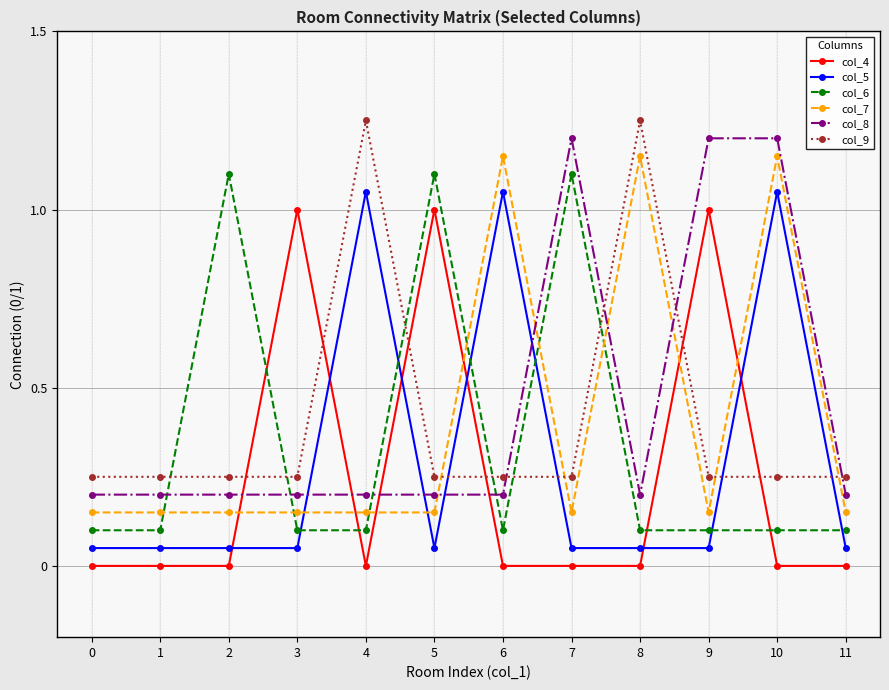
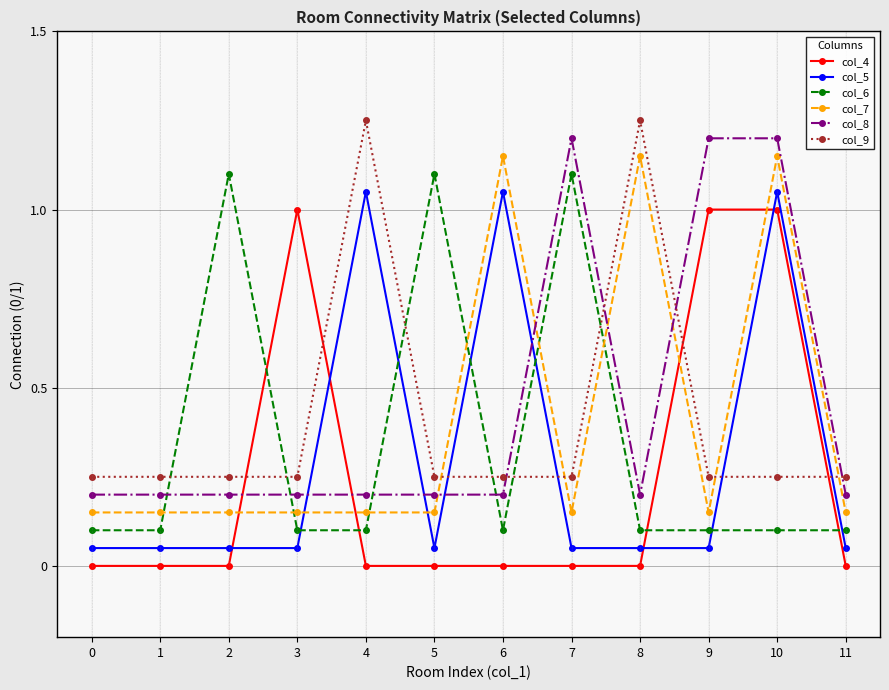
  {
    "col_4": {
      "0": 0,
      "1": 0,
      "2": 0,
      "3": 1,
      "4": 0,
-     "5": 1,
+     "5": 0,
      "6": 0,
      "7": 0,
      "8": 0,
      "9": 1,
-     "10": 0,
+     "10": 1,
      "11": 0
    },
    "col_5": {
      "0": 0.05,
      "1": 0.05,
      "2": 0.05,
      "3": 0.05,
      "4": 1.05,
      "5": 0.05,
      "6": 1.05,
      "7": 0.05,
      "8": 0.05,
      "9": 0.05,
      "10": 1.05,
      "11": 0.05
    },
    "col_6": {
      "0": 0.10,
      "1": 0.10,
      "2": 1.10,
      "3": 0.10,
      "4": 0.10,
      "5": 1.10,
      "6": 0.10,
      "7": 1.10,
      "8": 0.10,
      "9": 0.10,
      "10": 0.10,
      "11": 0.10
    },
    "col_7": {
      "0": 0.15,
      "1": 0.15,
      "2": 0.15,
      "3": 0.15,
      "4": 0.15,
      "5": 0.15,
      "6": 1.15,
      "7": 0.15,
      "8": 1.15,
      "9": 0.15,
      "10": 1.15,
      "11": 0.15
    },
    "col_8": {
      "0": 0.20,
      "1": 0.20,
      "2": 0.20,
      "3": 0.20,
      "4": 0.20,
      "5": 0.20,
      "6": 0.20,
      "7": 1.20,
      "8": 0.20,
      "9": 1.20,
      "10": 1.20,
      "11": 0.20
    },
    "col_9": {
      "0": 0.25,
      "1": 0.25,
      "2": 0.25,
      "3": 0.25,
      "4": 1.25,
      "5": 0.25,
      "6": 0.25,
      "7": 0.25,
      "8": 1.25,
      "9": 0.25,
      "10": 0.25,
      "11": 0.25
    }
  }
